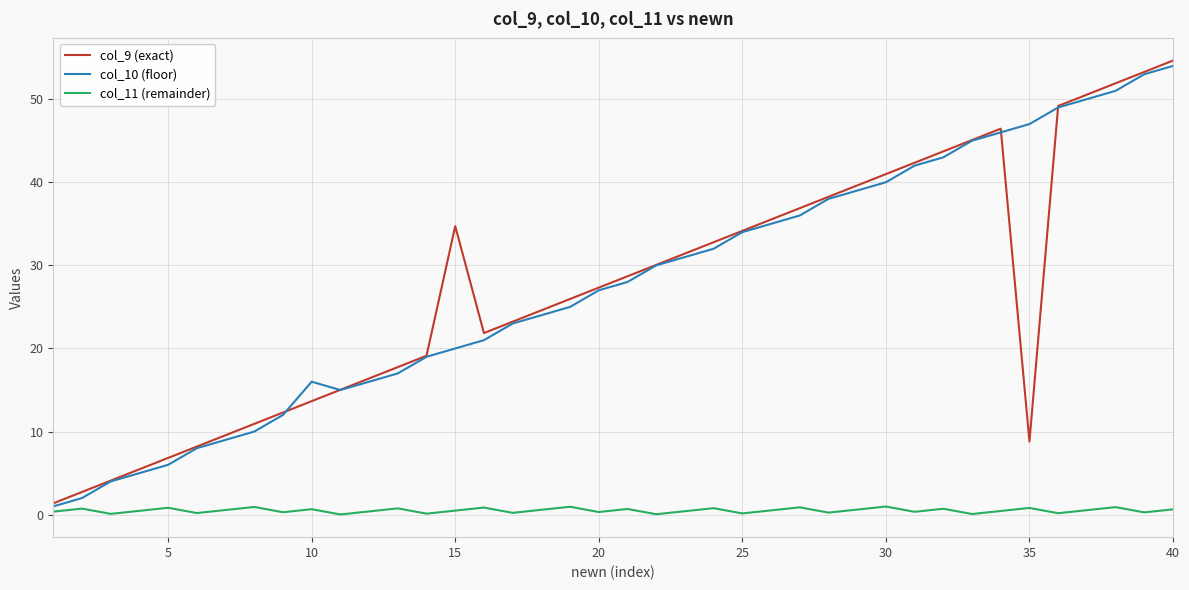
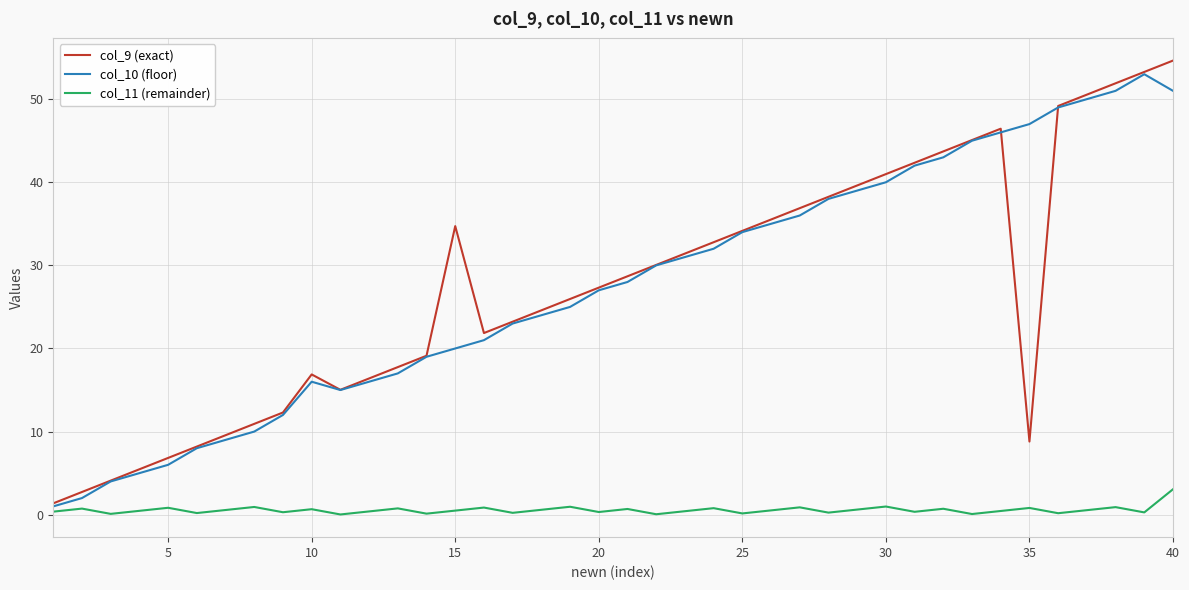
  {
    "col_9 (exact)": {
      "5": 7,
-     "10": 14,
+     "10": 17,
      "15": 35,
      "20": 27,
      "30": 41,
      "35": 9,
      "40": 55
    },
    "col_10 (floor)": {
      "5": 6,
      "10": 16,
      "15": 20,
      "20": 27,
      "30": 40,
      "35": 47,
-     "40": 54
+     "40": 51
    },
    "col_11 (remainder)": {
      "5": 1,
      "10": 1,
      "15": 0,
      "20": 0,
      "25": 0,
      "30": 1,
      "35": 1,
-     "40": 1
+     "40": 3
    }
  }
